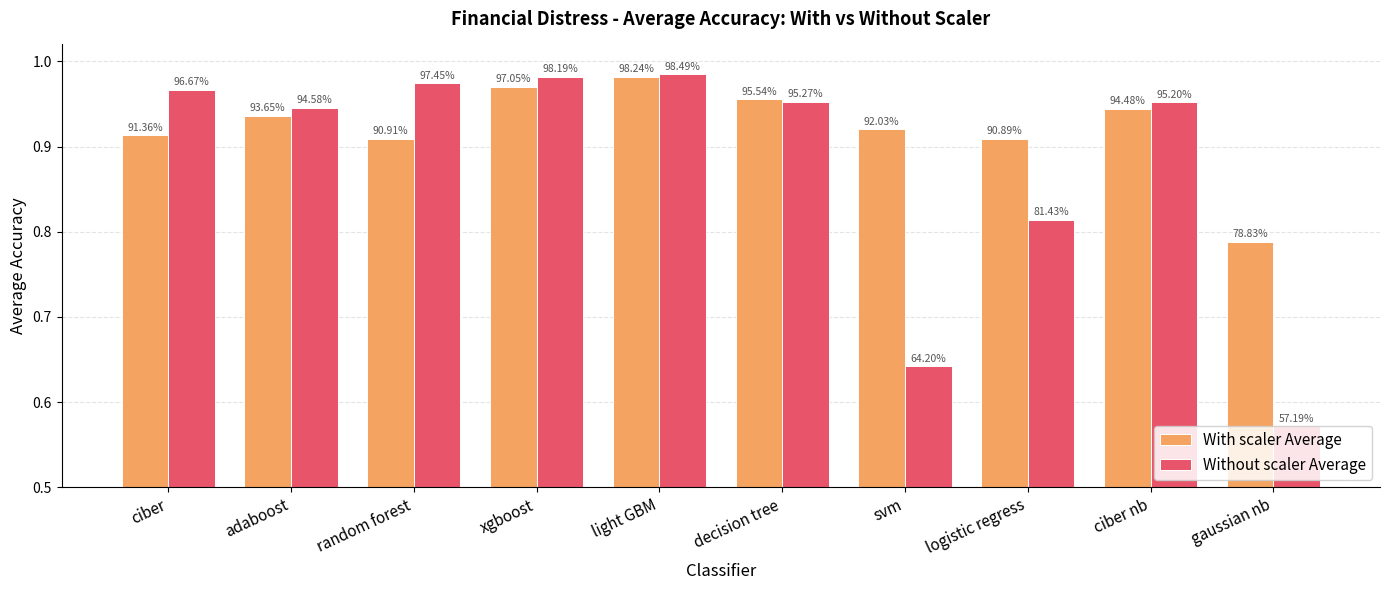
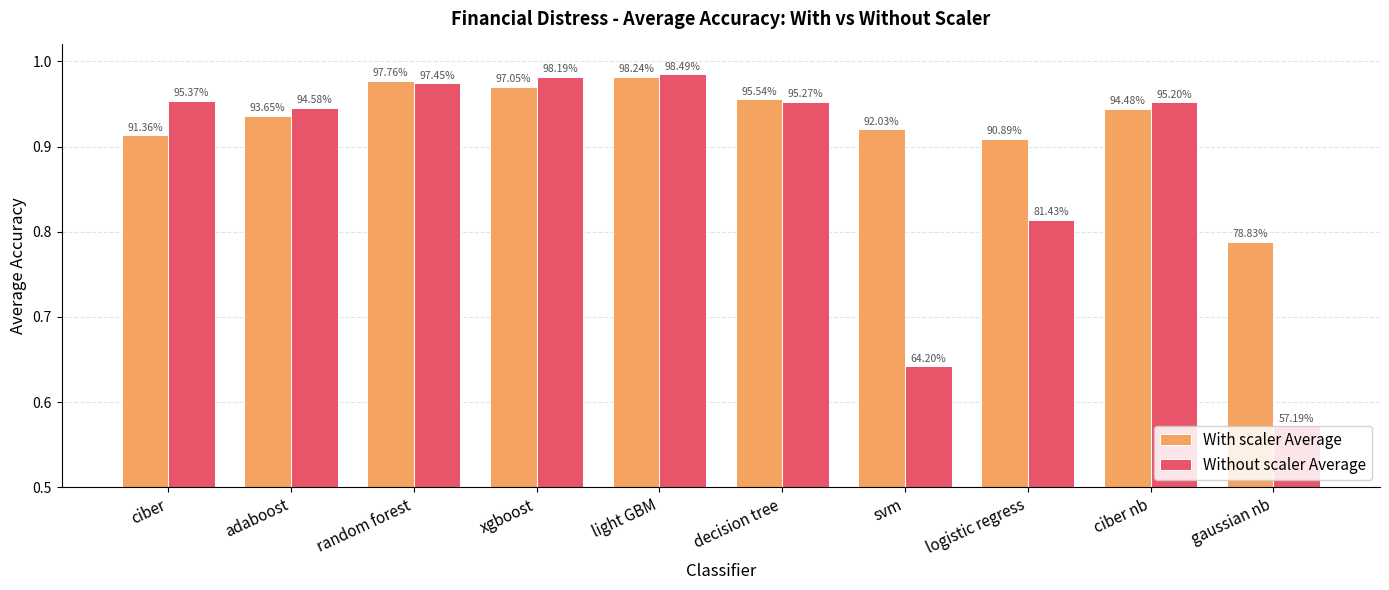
  {
    "With scaler Average": {
      "ciber": "91.36%",
      "adaboost": "93.65%",
-     "random forest": "90.91%",
+     "random forest": "97.76%",
      "xgboost": "97.05%",
      "light GBM": "98.24%",
      "decision tree": "95.54%",
      "svm": "92.03%",
      "logistic regress": "90.89%",
      "ciber nb": "94.48%",
      "gaussian nb": "78.83%"
    },
    "Without scaler Average": {
-     "ciber": "96.67%",
+     "ciber": "95.37%",
      "adaboost": "94.58%",
      "random forest": "97.45%",
      "xgboost": "98.19%",
      "light GBM": "98.49%",
      "decision tree": "95.27%",
      "svm": "64.20%",
      "logistic regress": "81.43%",
      "ciber nb": "95.20%"
    }
  }
